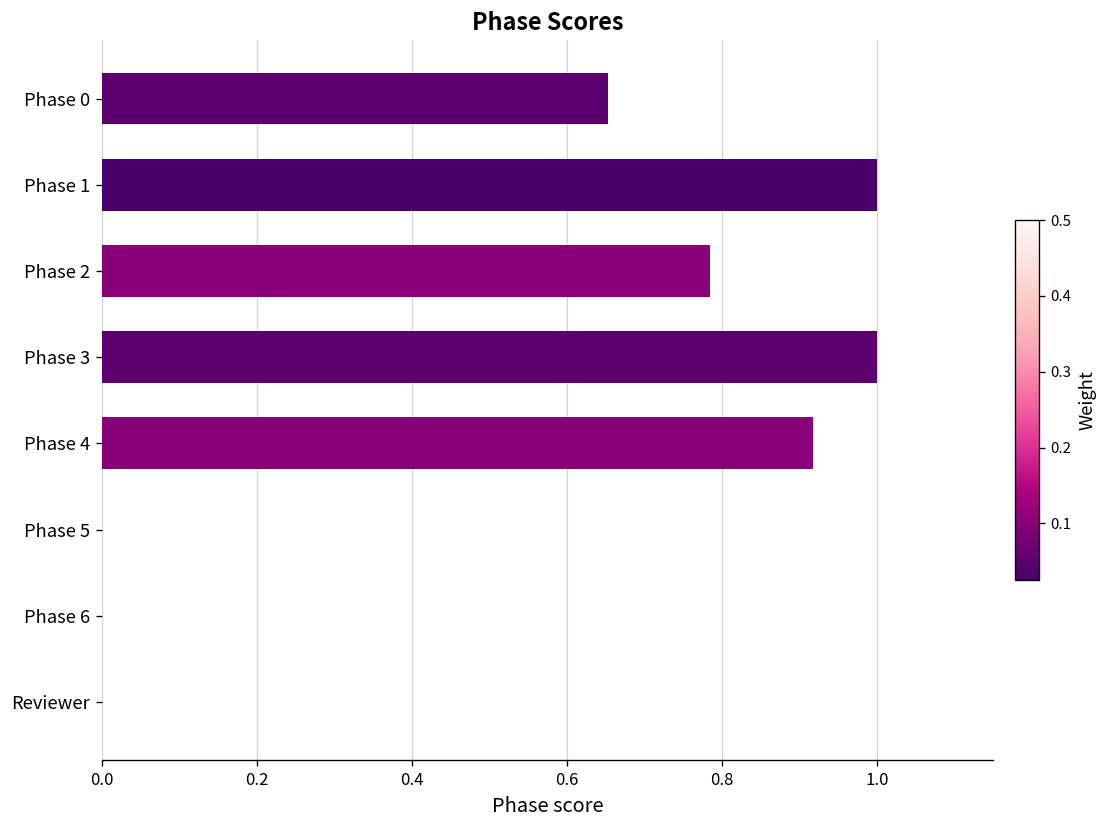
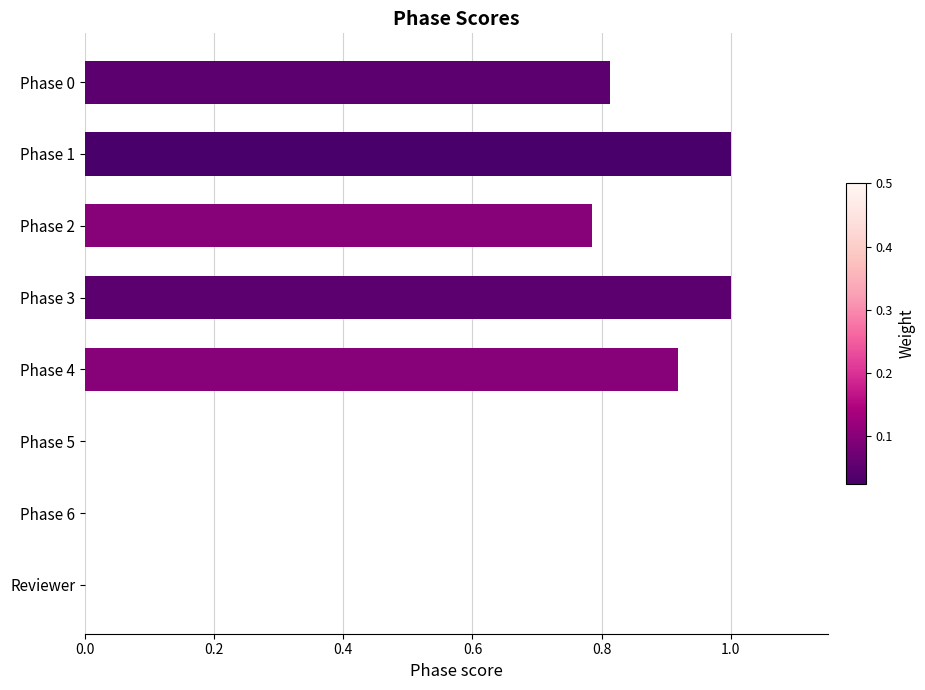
  {
-   "Phase 0": 0.65,
+   "Phase 0": 0.81,
    "Phase 1": 1.00,
    "Phase 2": 0.79,
    "Phase 3": 1.00,
    "Phase 4": 0.92,
    "Phase 5": 0.00,
    "Phase 6": 0.00,
    "Reviewer": 0.00
  }
